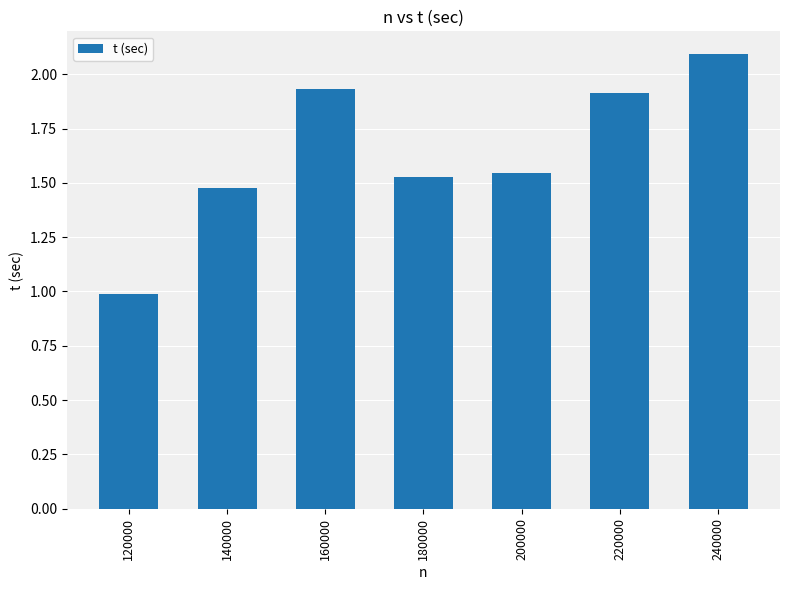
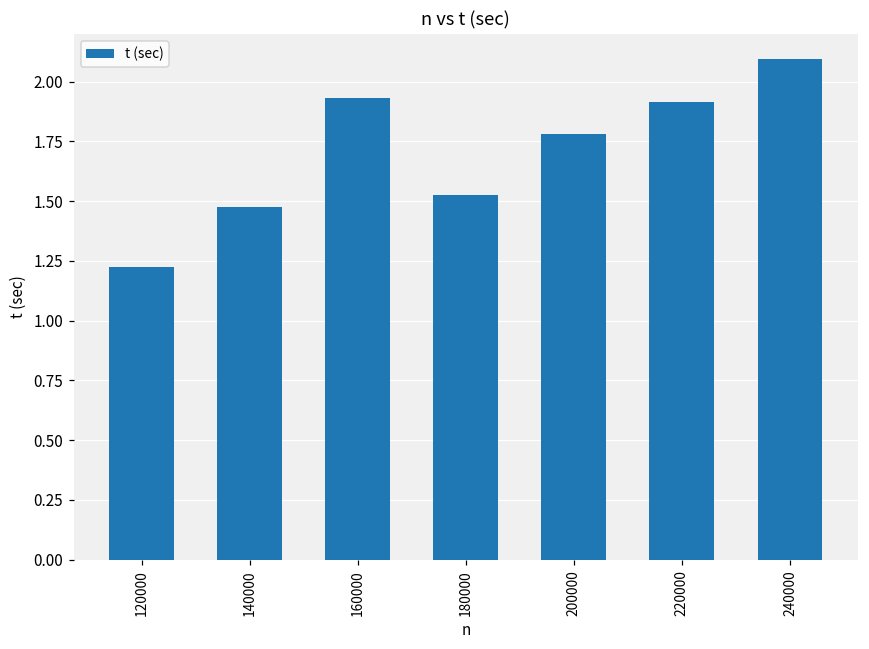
  {
-   "120000": 0.99,
+   "120000": 1.23,
    "140000": 1.48,
    "160000": 1.93,
    "180000": 1.53,
-   "200000": 1.55,
+   "200000": 1.78,
    "220000": 1.91,
    "240000": 2.09
  }
